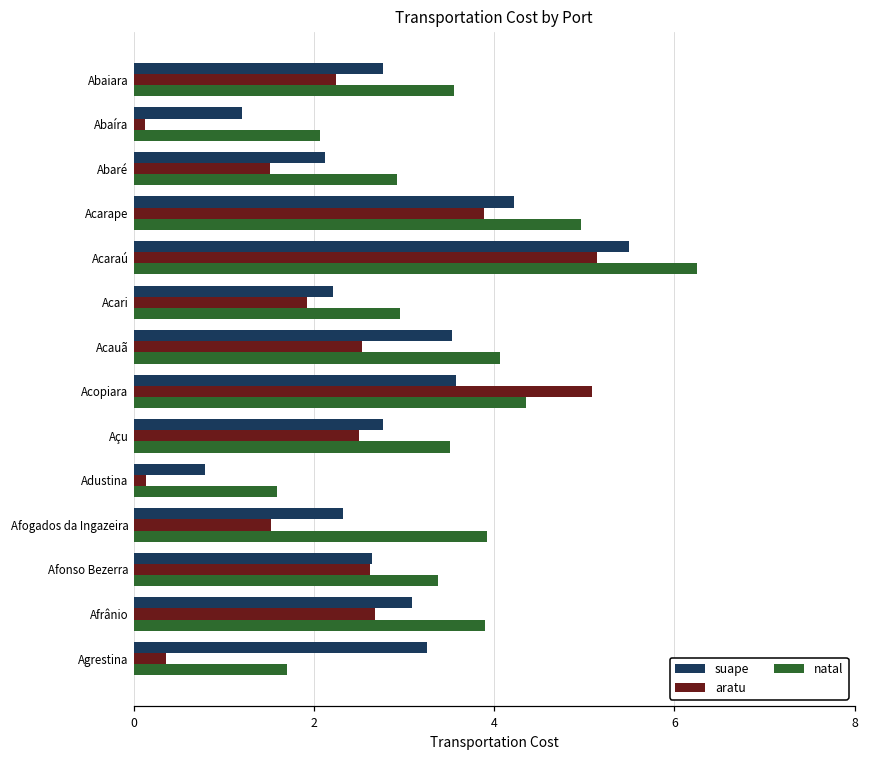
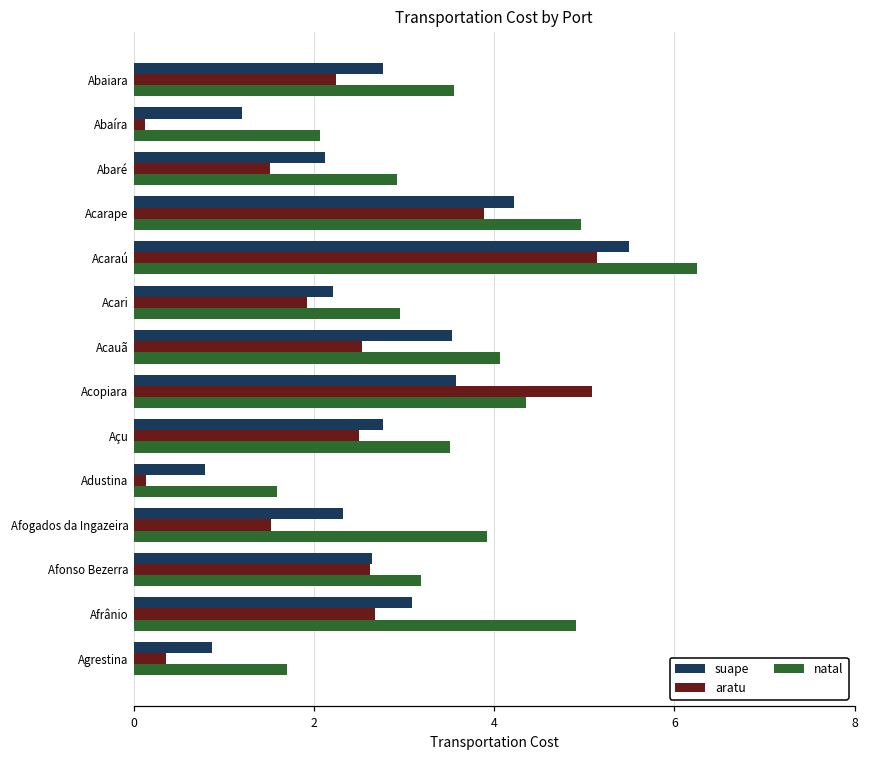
  {
    "suape": {
      "Abaiara": 2.8,
      "Abaíra": 1.2,
      "Abaré": 2.1,
      "Acarape": 4.2,
      "Acaraú": 5.5,
      "Acari": 2.2,
      "Acauã": 3.5,
      "Acopiara": 3.6,
      "Açu": 2.8,
      "Adustina": 0.8,
      "Afogados da Ingazeira": 2.3,
      "Afonso Bezerra": 2.6,
      "Afrânio": 3.1,
-     "Agrestina": 3.2
+     "Agrestina": 0.9
    },
    "aratu": {
      "Abaiara": 2.2,
      "Abaíra": 0.1,
      "Abaré": 1.5,
      "Acarape": 3.9,
      "Acaraú": 5.1,
      "Acari": 1.9,
      "Acauã": 2.5,
      "Acopiara": 5.1,
      "Açu": 2.5,
      "Adustina": 0.1,
      "Afogados da Ingazeira": 1.5,
      "Afonso Bezerra": 2.6,
      "Afrânio": 2.7,
      "Agrestina": 0.4
    },
    "natal": {
      "Abaiara": 3.6,
      "Abaíra": 2.1,
      "Abaré": 2.9,
      "Acarape": 5.0,
      "Acaraú": 6.3,
      "Acari": 3.0,
      "Acauã": 4.1,
      "Acopiara": 4.4,
      "Açu": 3.5,
      "Adustina": 1.6,
      "Afogados da Ingazeira": 3.9,
-     "Afonso Bezerra": 3.4,
-     "Afrânio": 3.9,
+     "Afonso Bezerra": 3.2,
+     "Afrânio": 4.9,
      "Agrestina": 1.7
    }
  }
